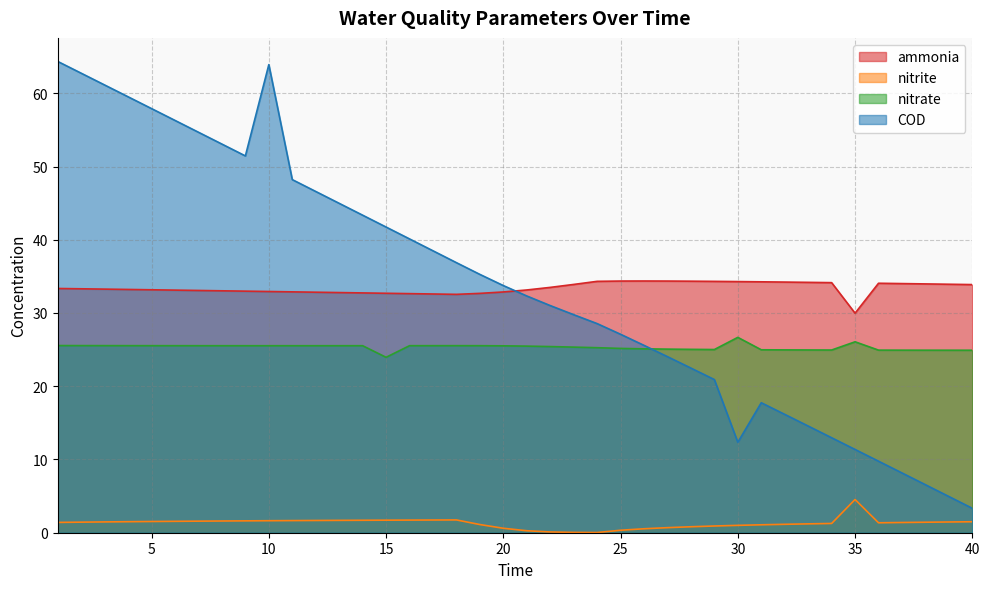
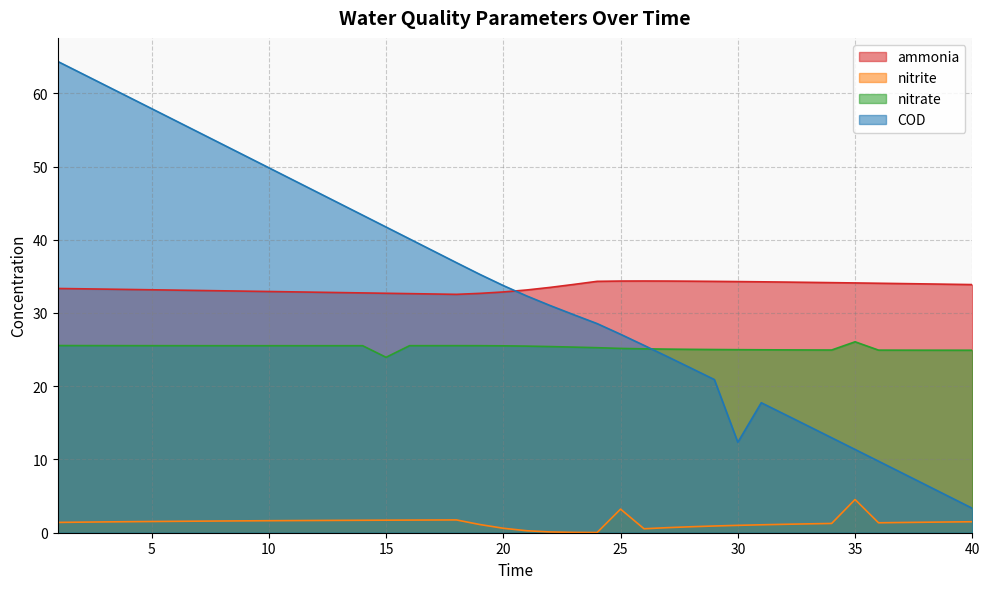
  {
    "ammonia": {
      "5": 33,
      "10": 33,
      "15": 33,
      "20": 33,
      "25": 34,
      "30": 34,
-     "35": 30,
+     "35": 34,
      "40": 34
    },
    "nitrite": {
      "5": 2,
      "10": 2,
      "15": 2,
      "20": 1,
-     "25": 0,
+     "25": 3,
      "30": 1,
      "35": 5,
      "40": 1
    },
    "nitrate": {
      "5": 26,
      "10": 26,
      "15": 24,
      "20": 26,
      "25": 25,
-     "30": 27,
+     "30": 25,
      "35": 26,
      "40": 25
    },
    "COD": {
      "5": 58,
-     "10": 64,
+     "10": 50,
      "15": 42,
      "20": 34,
      "25": 27,
      "30": 12,
      "35": 11,
      "40": 3
    }
  }
